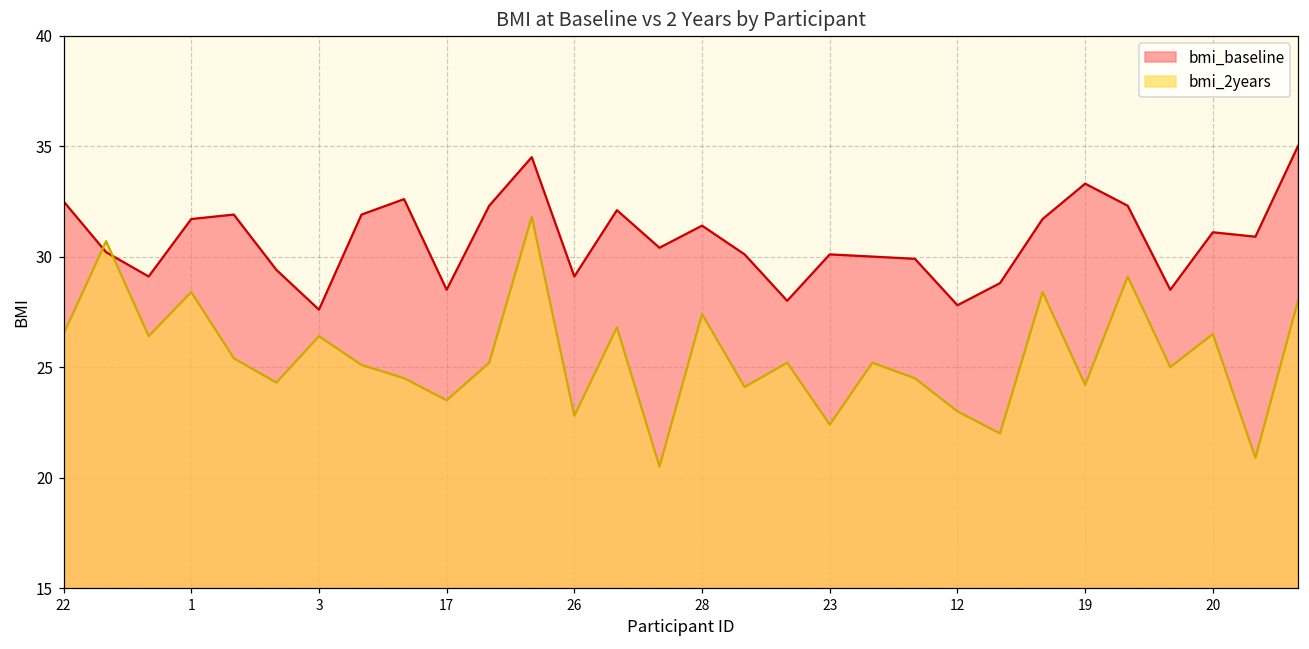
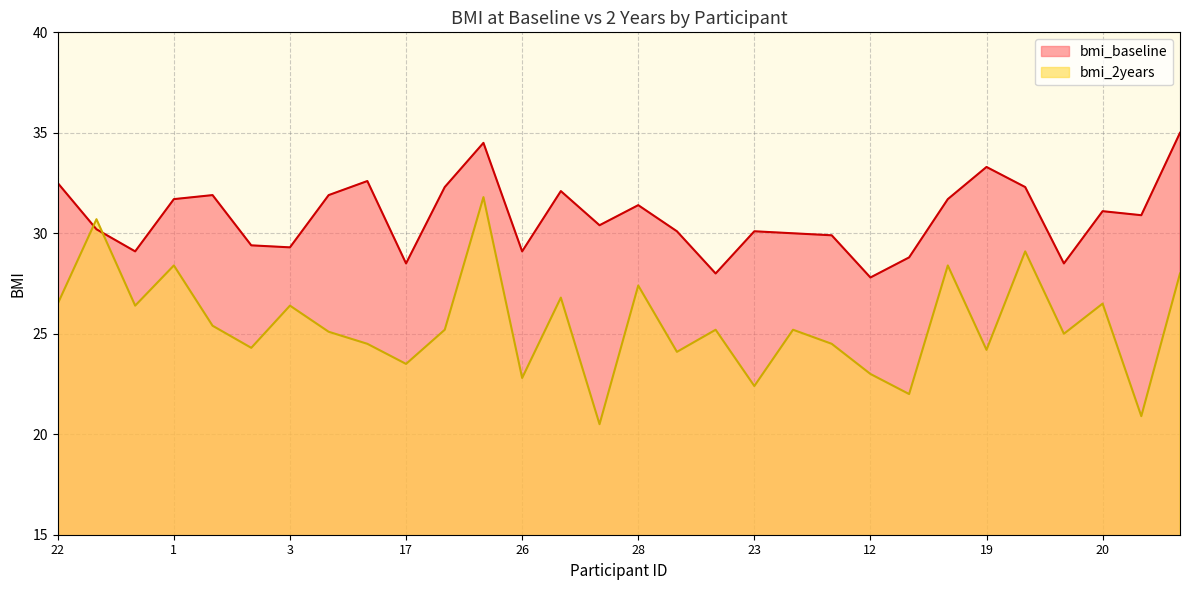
  {
    "bmi_baseline": {
-     "3": 27.6,
+     "3": 29.3,
      "12": 27.8
    },
    "bmi_2years": {
      "3": 26.4,
      "12": 23.0
    }
  }
